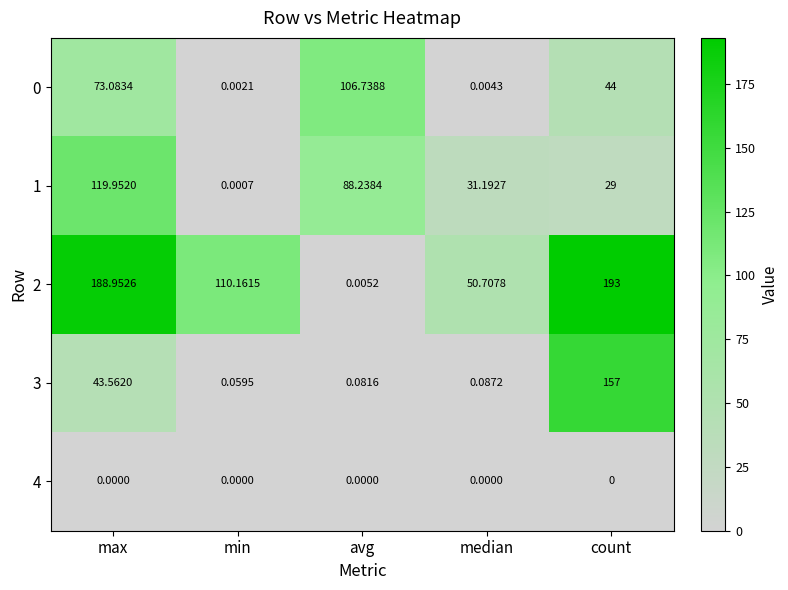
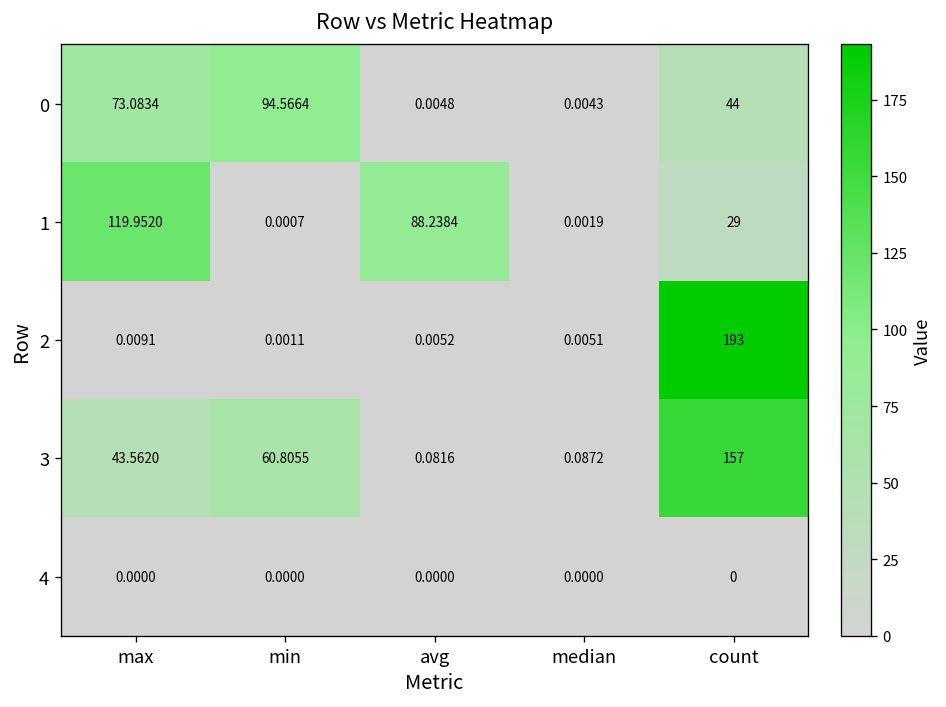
  {
    "0": {
      "max": 73.0834,
-     "min": 0.0021,
-     "avg": 106.7388,
+     "min": 94.5664,
+     "avg": 0.0048,
      "median": 0.0043,
      "count": 44
    },
    "1": {
      "max": 119.9520,
      "min": 0.0007,
      "avg": 88.2384,
-     "median": 31.1927,
+     "median": 0.0019,
      "count": 29
    },
    "2": {
-     "max": 188.9526,
-     "min": 110.1615,
+     "max": 0.0091,
+     "min": 0.0011,
      "avg": 0.0052,
-     "median": 50.7078,
+     "median": 0.0051,
      "count": 193
    },
    "3": {
      "max": 43.5620,
-     "min": 0.0595,
+     "min": 60.8055,
      "avg": 0.0816,
      "median": 0.0872,
      "count": 157
    },
    "4": {
      "max": 0.0000,
      "min": 0.0000,
      "avg": 0.0000,
      "median": 0.0000,
      "count": 0
    }
  }
